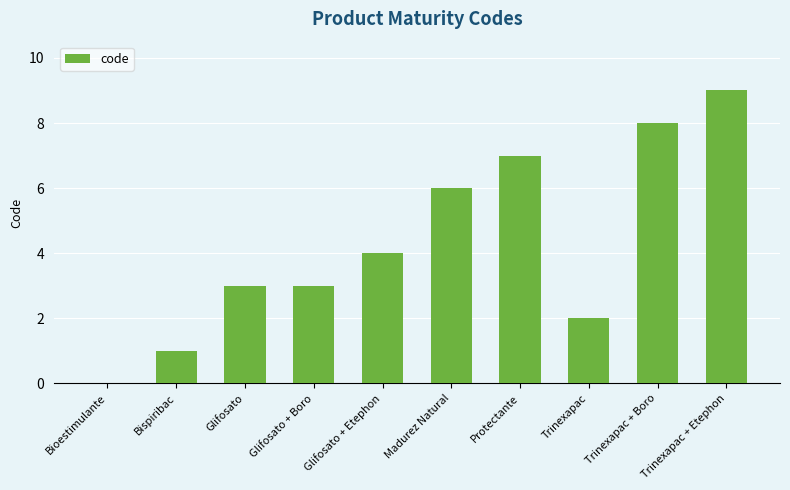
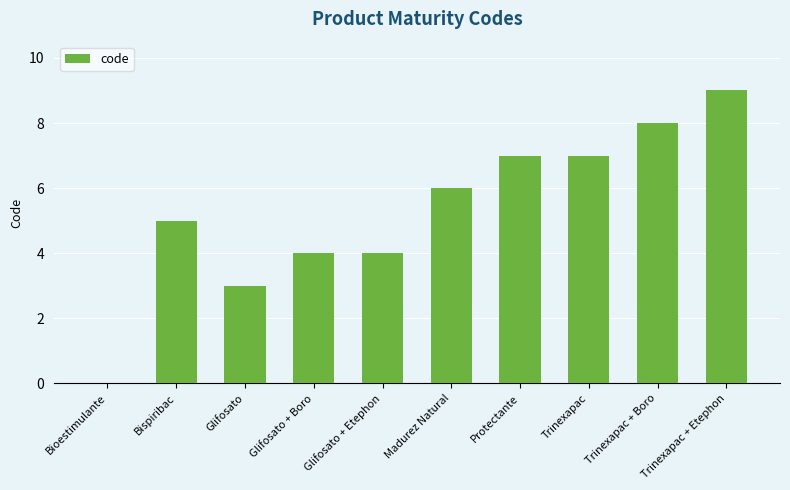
  {
    "Bioestimulante": 0,
-   "Bispiribac": 1,
+   "Bispiribac": 5,
    "Glifosato": 3,
-   "Glifosato + Boro": 3,
+   "Glifosato + Boro": 4,
    "Glifosato + Etephon": 4,
    "Madurez Natural": 6,
    "Protectante": 7,
-   "Trinexapac": 2,
+   "Trinexapac": 7,
    "Trinexapac + Boro": 8,
    "Trinexapac + Etephon": 9
  }
